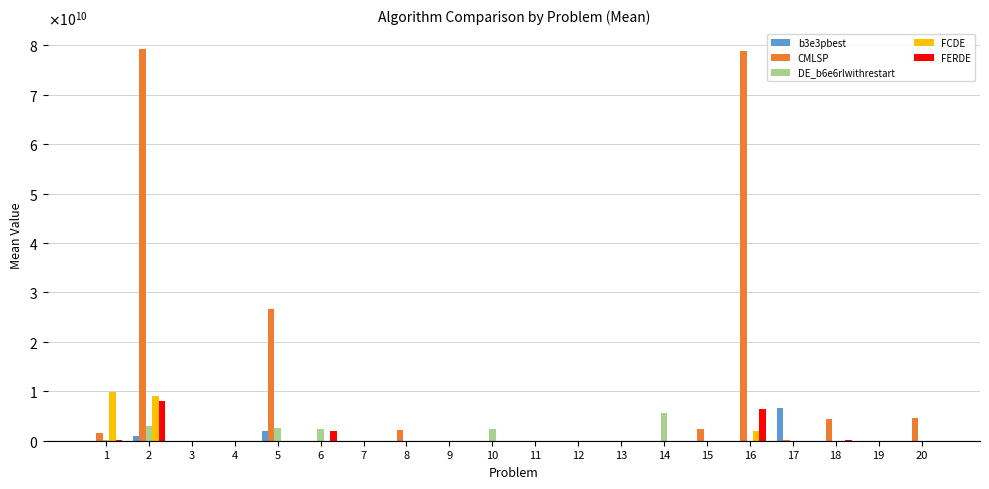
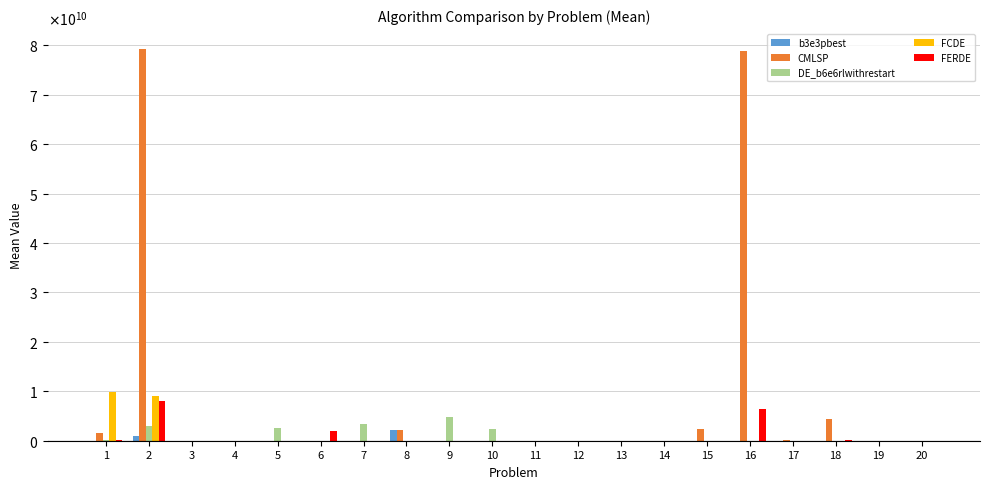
  {
    "b3e3pbest": {
      "2": 1000000000,
-     "5": 2000000000,
-     "8": 0,
-     "17": 7000000000
+     "5": 0,
+     "8": 2000000000,
+     "17": 0
    },
    "CMLSP": {
      "1": 2000000000,
      "2": 79000000000,
-     "5": 27000000000,
+     "5": 0,
      "8": 2000000000,
      "15": 2000000000,
      "16": 79000000000,
      "18": 4000000000,
-     "20": 5000000000
+     "20": 0
    },
    "DE_b6e6rlwithrestart": {
      "2": 3000000000,
      "5": 3000000000,
-     "6": 2000000000,
-     "7": 0,
-     "9": 0,
+     "6": 0,
+     "7": 3000000000,
+     "9": 5000000000,
      "10": 2000000000,
-     "14": 6000000000
+     "14": 0
    },
    "FCDE": {
      "1": 10000000000,
      "2": 9000000000,
-     "16": 2000000000
+     "16": 0
    },
    "FERDE": {
      "2": 8000000000,
      "6": 2000000000,
      "16": 6000000000
    }
  }
